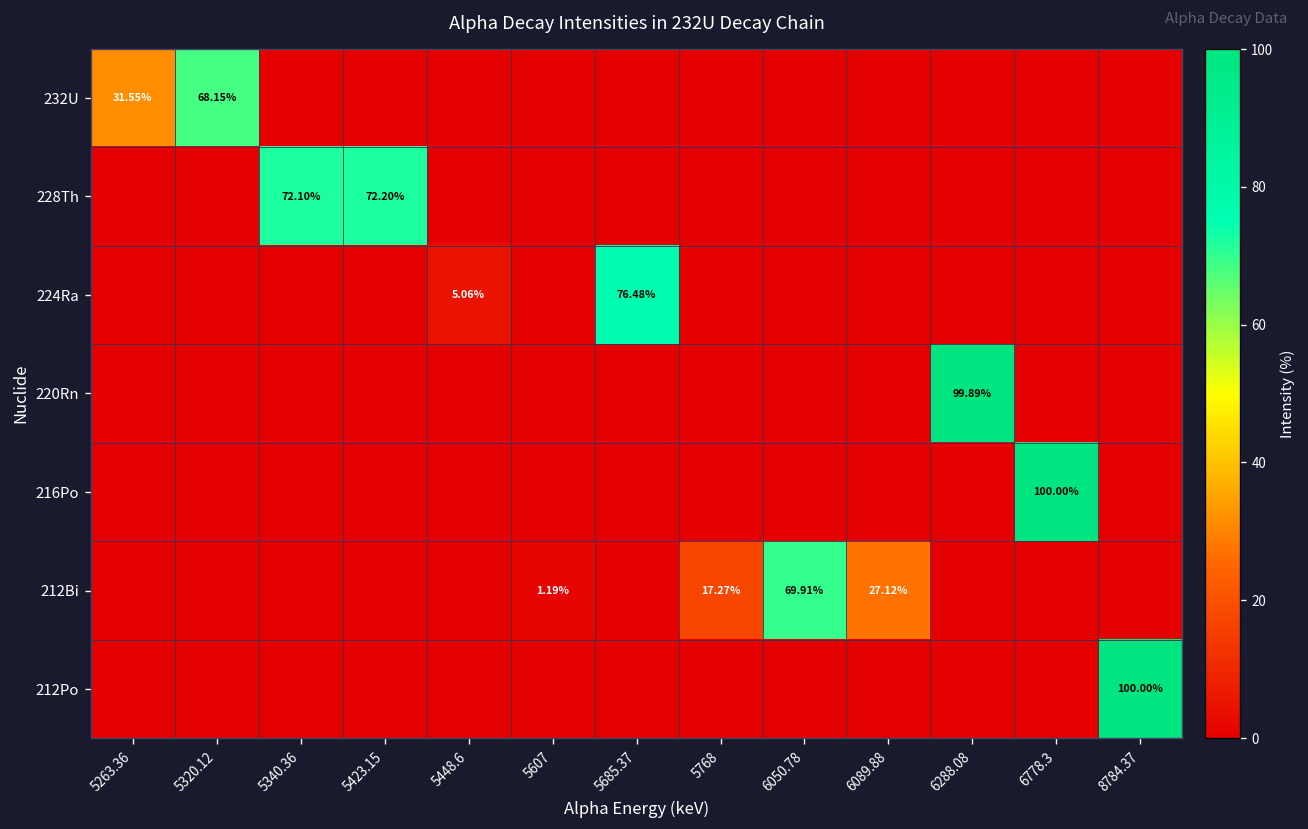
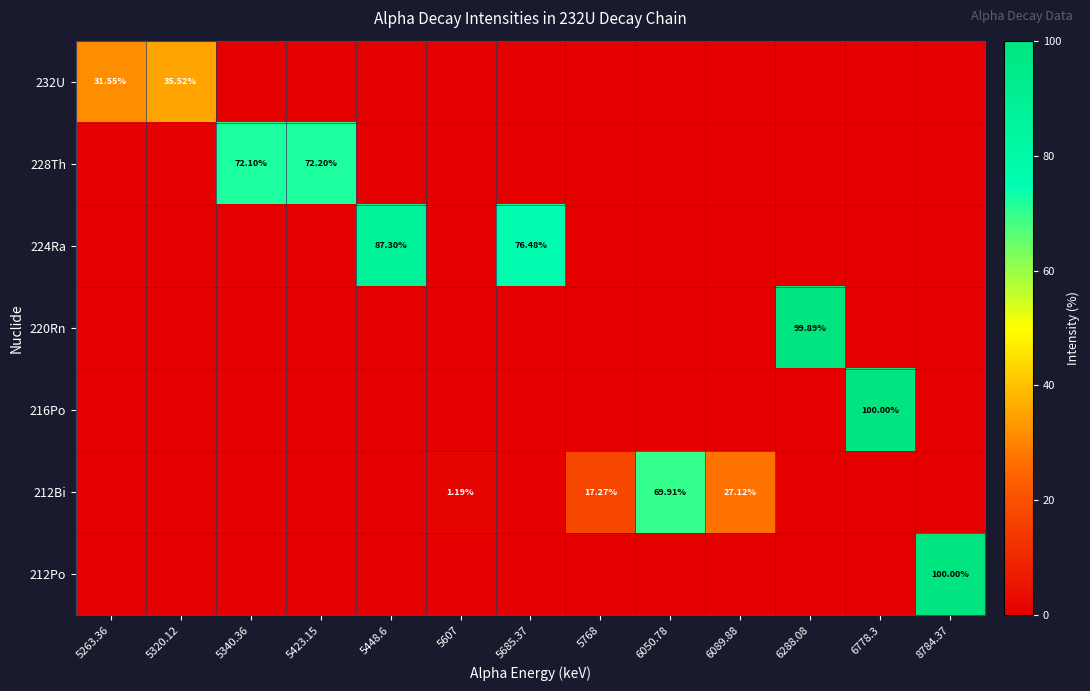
  {
    "232U": {
      "5263.36": "31.55%",
-     "5320.12": "68.15%"
+     "5320.12": "35.52%"
    },
    "228Th": {
      "5340.36": "72.10%",
      "5423.15": "72.20%"
    },
    "224Ra": {
-     "5448.6": "5.06%",
+     "5448.6": "87.30%",
      "5685.37": "76.48%"
    },
    "220Rn": {
      "6288.08": "99.89%"
    },
    "216Po": {
      "6778.3": "100.00%"
    },
    "212Bi": {
      "5607": "1.19%",
      "5768": "17.27%",
      "6050.78": "69.91%",
      "6089.88": "27.12%"
    },
    "212Po": {
      "8784.37": "100.00%"
    }
  }
